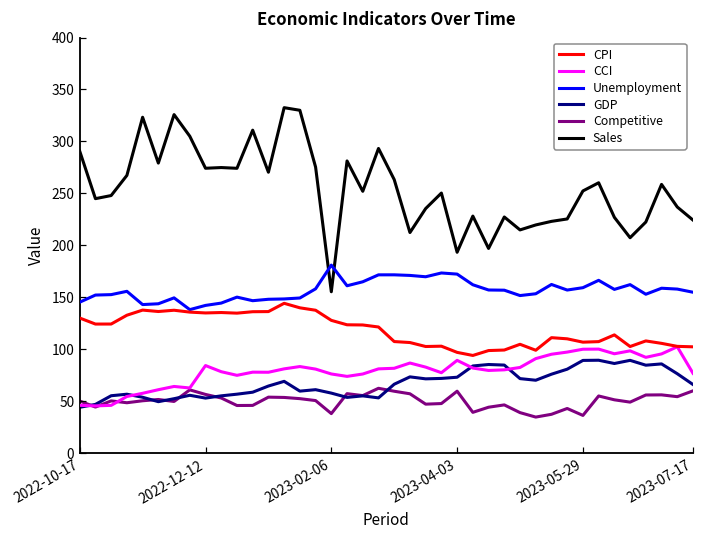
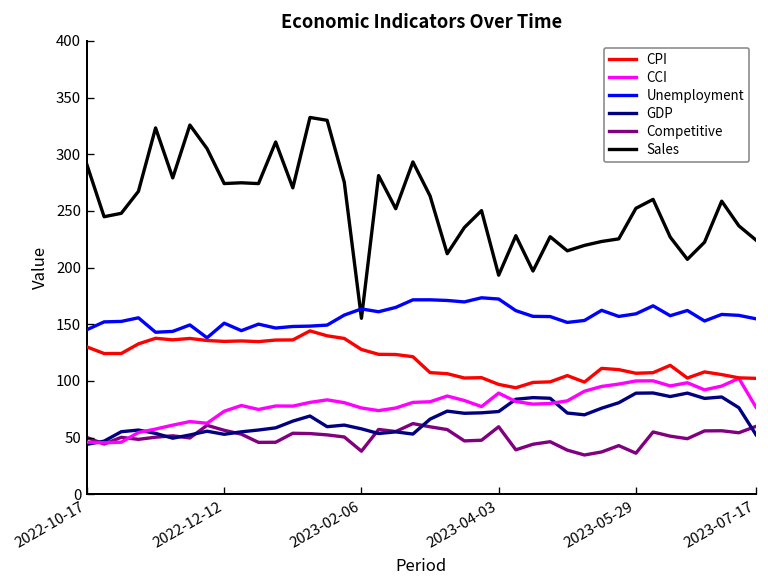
  {
    "CPI": {
      "2022-10-17": 130,
      "2022-12-12": 130,
      "2023-02-06": 130,
      "2023-04-03": 100,
      "2023-05-29": 110,
      "2023-07-17": 100
    },
    "CCI": {
-     "2022-12-12": 80,
+     "2022-12-12": 70,
      "2023-02-06": 80,
      "2023-04-03": 90,
      "2023-05-29": 100,
      "2023-07-17": 80
    },
    "Unemployment": {
      "2022-10-17": 150,
-     "2022-12-12": 140,
-     "2023-02-06": 180,
+     "2022-12-12": 150,
+     "2023-02-06": 160,
      "2023-04-03": 170,
      "2023-05-29": 160,
      "2023-07-17": 150
    },
    "GDP": {
      "2022-12-12": 50,
      "2023-02-06": 60,
      "2023-04-03": 70,
      "2023-05-29": 90,
-     "2023-07-17": 70
+     "2023-07-17": 50
    },
    "Competitive": {
      "2022-10-17": 50,
      "2022-12-12": 60,
      "2023-02-06": 40,
      "2023-04-03": 60,
      "2023-05-29": 40,
      "2023-07-17": 60
    },
    "Sales": {
      "2022-10-17": 290,
      "2022-12-12": 270,
      "2023-02-06": 160,
      "2023-04-03": 190,
      "2023-05-29": 250,
      "2023-07-17": 220
    }
  }
